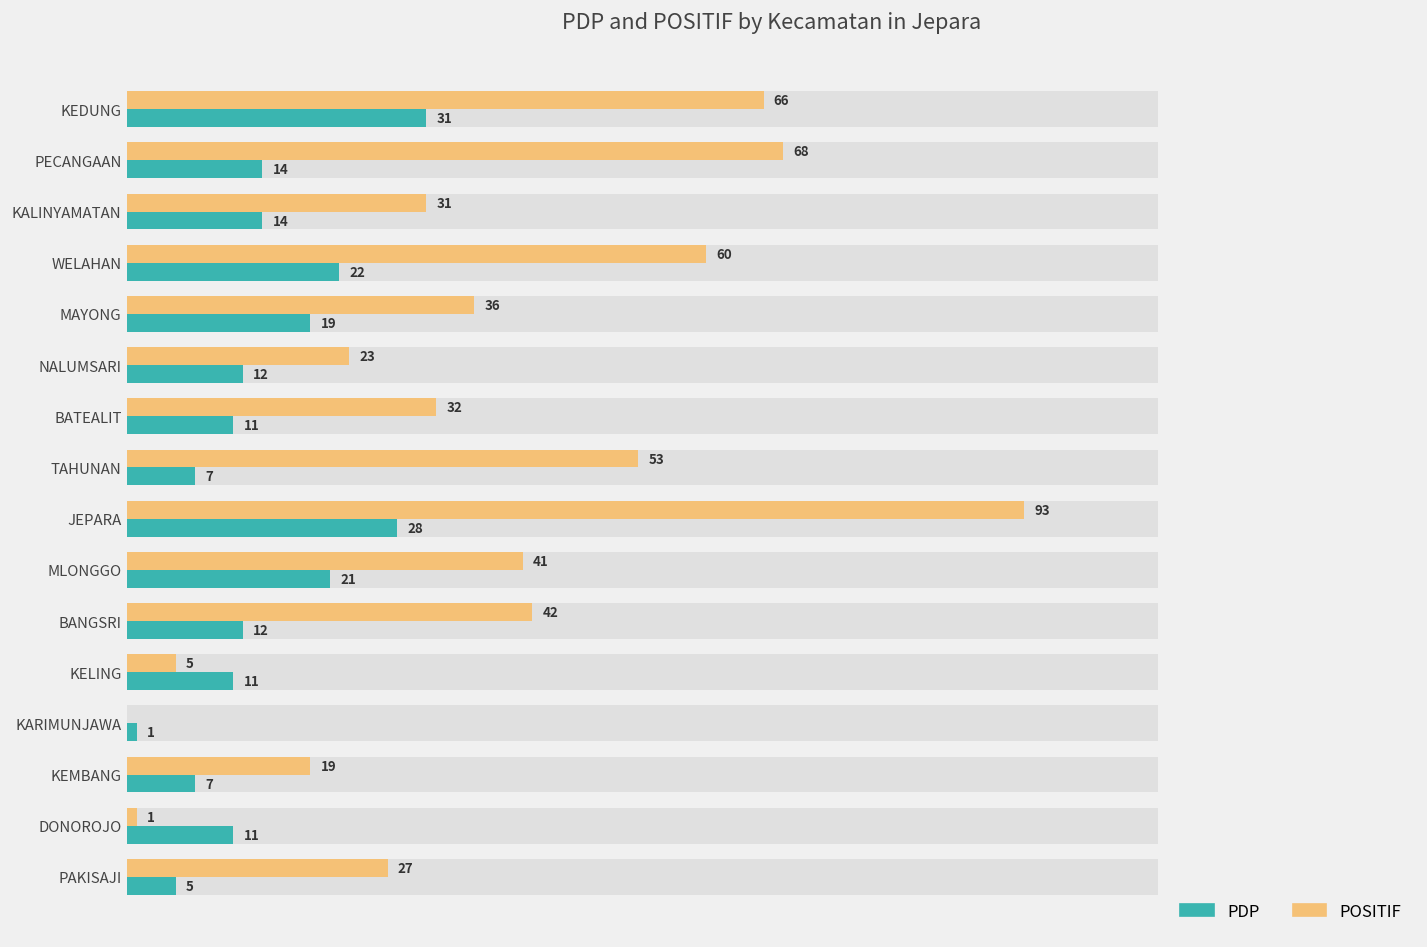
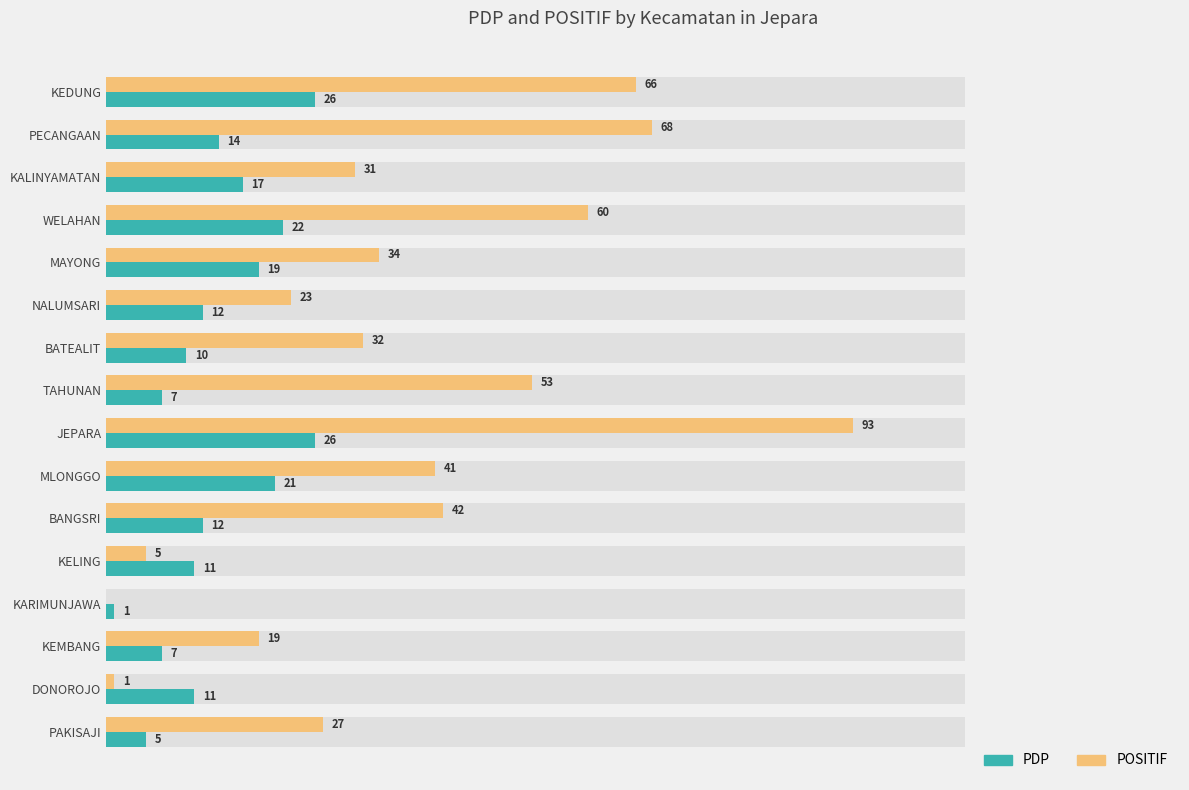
  {
    "PDP": {
-     "KEDUNG": 31,
-     "KALINYAMATAN": 14,
-     "BATEALIT": 11,
-     "JEPARA": 28
+     "KEDUNG": 26,
+     "KALINYAMATAN": 17,
+     "BATEALIT": 10,
+     "JEPARA": 26
    },
    "POSITIF": {
-     "MAYONG": 36
+     "MAYONG": 34
    }
  }
